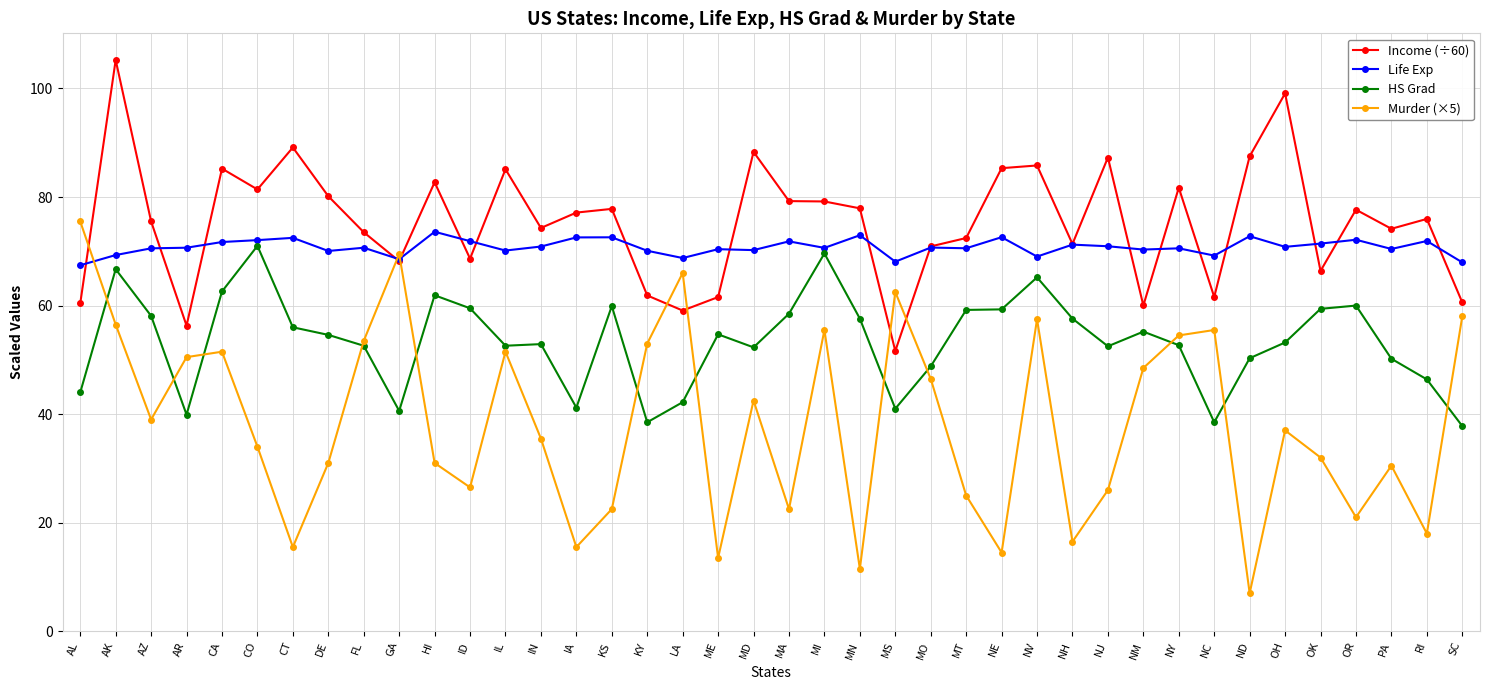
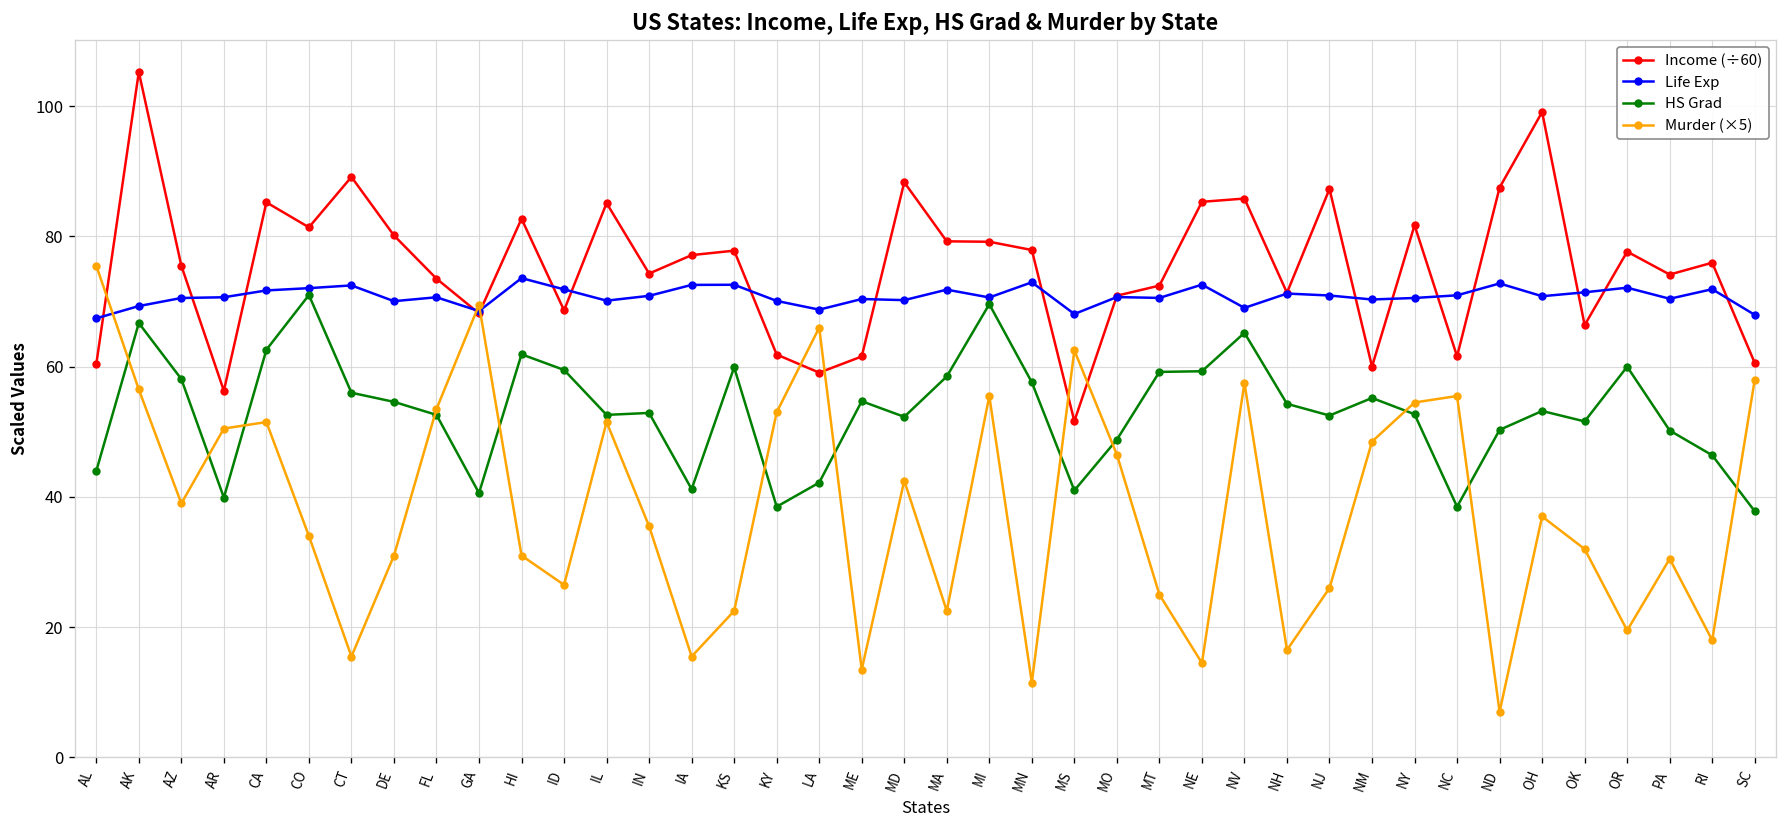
  {
    "Income (÷60)": {
      "AL": 60,
      "AK": 105,
      "AZ": 76,
      "AR": 56,
      "CA": 85,
      "CO": 81,
      "CT": 89,
      "DE": 80,
      "FL": 74,
      "HI": 83,
      "ID": 69,
      "IL": 85,
      "IN": 74,
      "IA": 77,
      "KS": 78,
      "KY": 62,
      "LA": 59,
      "ME": 62,
      "MD": 88,
      "MA": 79,
      "MI": 79,
      "MN": 78,
      "MS": 52,
      "MT": 72,
      "NE": 85,
      "NV": 86,
      "NJ": 87,
      "NM": 60,
      "NY": 82,
      "NC": 62,
      "ND": 88,
      "OH": 99,
      "OK": 66,
      "OR": 78,
      "PA": 74,
      "RI": 76,
      "SC": 61
    },
    "Life Exp": {
      "AL": 67,
      "AK": 69,
      "AZ": 71,
      "AR": 71,
      "CA": 72,
      "CO": 72,
      "CT": 72,
      "DE": 70,
      "FL": 71,
      "HI": 74,
      "ID": 72,
      "IL": 70,
      "IN": 71,
      "IA": 73,
      "KS": 73,
      "KY": 70,
      "LA": 69,
      "ME": 70,
      "MD": 70,
      "MA": 72,
      "MI": 71,
      "MN": 73,
      "MS": 68,
      "MT": 71,
      "NE": 73,
      "NV": 69,
      "NJ": 71,
      "NM": 70,
      "NY": 71,
-     "NC": 69,
+     "NC": 71,
      "ND": 73,
      "OH": 71,
      "OK": 71,
      "OR": 72,
      "PA": 70,
      "RI": 72,
      "SC": 68
    },
    "HS Grad": {
      "AL": 44,
      "AK": 67,
      "AZ": 58,
      "AR": 40,
      "CA": 63,
      "CO": 71,
      "CT": 56,
      "DE": 55,
      "FL": 53,
      "GA": 41,
      "HI": 62,
      "ID": 60,
      "IL": 53,
      "IN": 53,
      "IA": 41,
      "KS": 60,
      "KY": 39,
      "LA": 42,
      "ME": 55,
      "MD": 52,
      "MA": 59,
      "MI": 70,
      "MN": 58,
      "MS": 41,
      "MO": 49,
      "MT": 59,
      "NE": 59,
      "NV": 65,
-     "NH": 58,
+     "NH": 54,
      "NJ": 53,
      "NM": 55,
      "NY": 53,
      "NC": 39,
      "ND": 50,
      "OH": 53,
-     "OK": 59,
+     "OK": 52,
      "OR": 60,
      "PA": 50,
      "RI": 46,
      "SC": 38
    },
    "Murder (×5)": {
      "AL": 76,
      "AK": 57,
      "AZ": 39,
      "AR": 51,
      "CA": 52,
      "CO": 34,
      "CT": 16,
      "DE": 31,
      "FL": 54,
      "GA": 70,
      "HI": 31,
      "ID": 27,
      "IL": 52,
      "IN": 36,
      "IA": 16,
      "KS": 23,
      "KY": 53,
      "LA": 66,
      "ME": 14,
      "MD": 43,
      "MA": 23,
      "MI": 56,
      "MN": 12,
      "MS": 63,
      "MO": 47,
      "MT": 25,
      "NE": 15,
      "NV": 58,
      "NH": 17,
      "NJ": 26,
      "NM": 49,
      "NY": 55,
      "NC": 56,
      "ND": 7,
      "OH": 37,
      "OK": 32,
-     "OR": 21,
+     "OR": 20,
      "PA": 31,
      "RI": 18,
      "SC": 58
    }
  }
